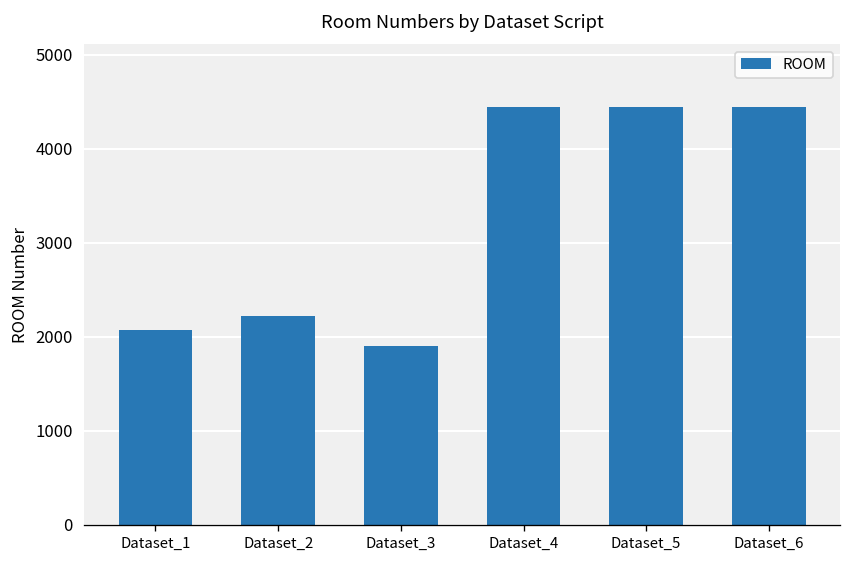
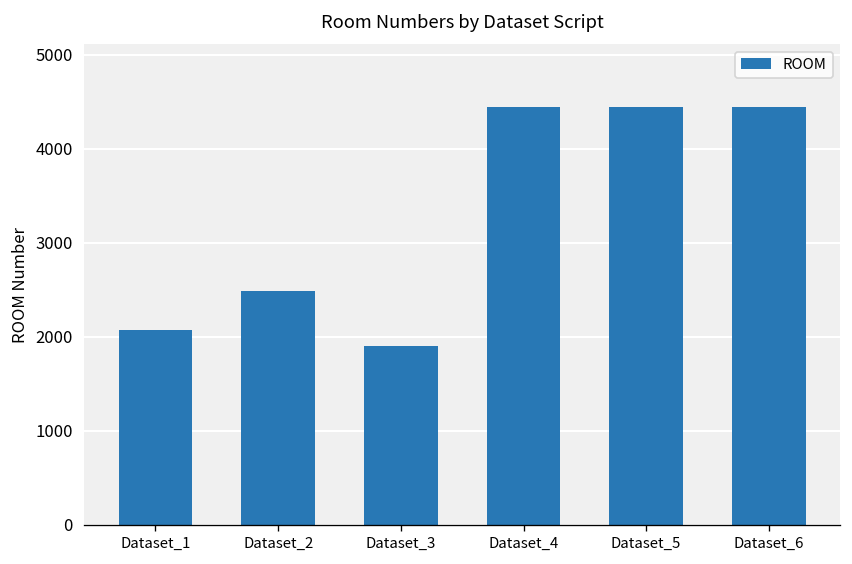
  {
    "Dataset_1": 2100,
-   "Dataset_2": 2200,
+   "Dataset_2": 2500,
    "Dataset_3": 1900,
    "Dataset_4": 4400,
    "Dataset_5": 4400,
    "Dataset_6": 4400
  }
